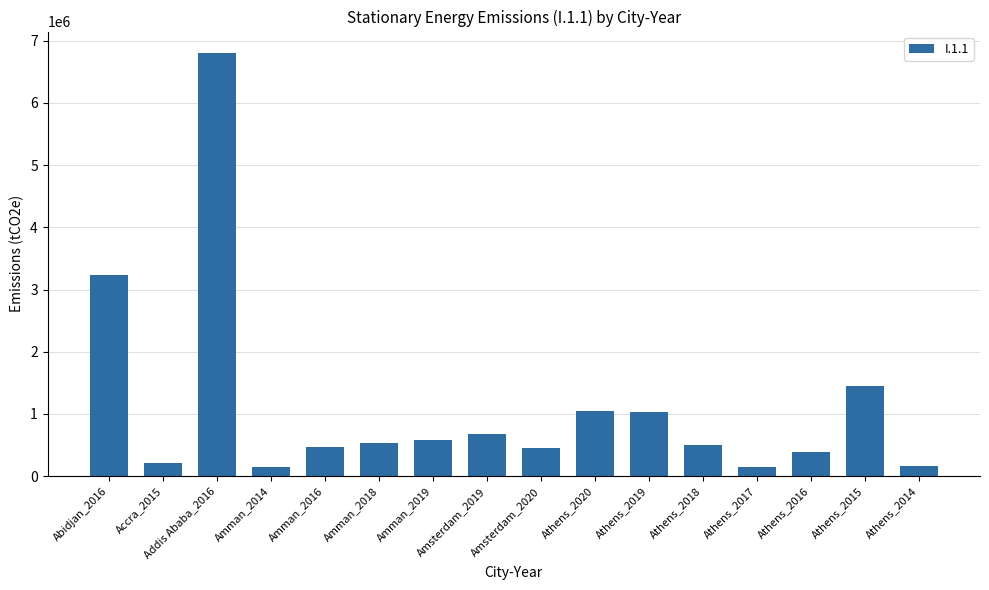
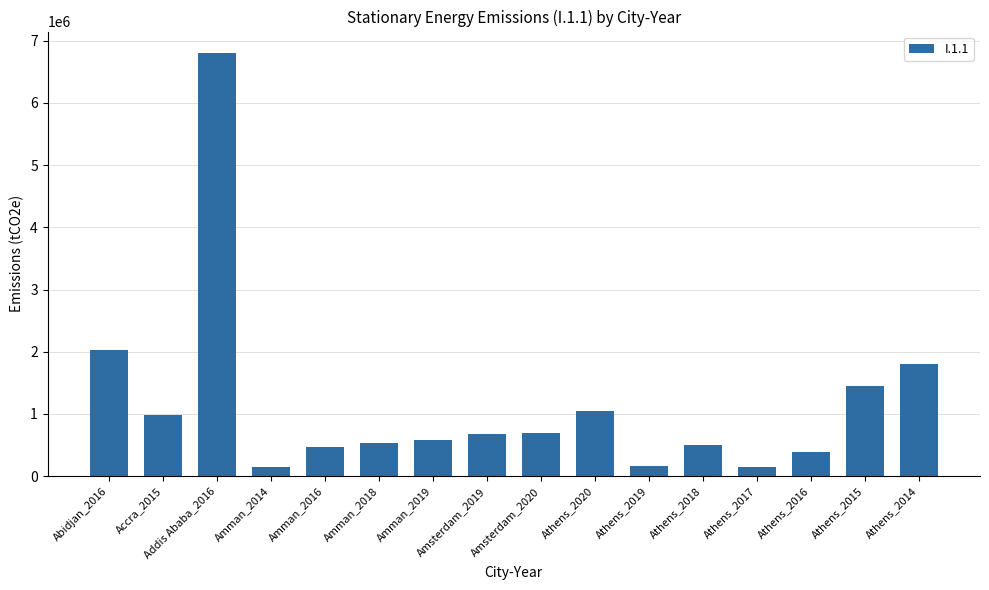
  {
-   "Abidjan_2016": 3200000,
-   "Accra_2015": 200000,
+   "Abidjan_2016": 2000000,
+   "Accra_2015": 1000000,
    "Addis Ababa_2016": 6800000,
    "Amman_2014": 100000,
    "Amman_2016": 500000,
    "Amman_2018": 500000,
    "Amman_2019": 600000,
    "Amsterdam_2019": 700000,
-   "Amsterdam_2020": 500000,
+   "Amsterdam_2020": 700000,
    "Athens_2020": 1000000,
-   "Athens_2019": 1000000,
+   "Athens_2019": 200000,
    "Athens_2018": 500000,
    "Athens_2017": 100000,
    "Athens_2016": 400000,
    "Athens_2015": 1500000,
-   "Athens_2014": 200000
+   "Athens_2014": 1800000
  }
